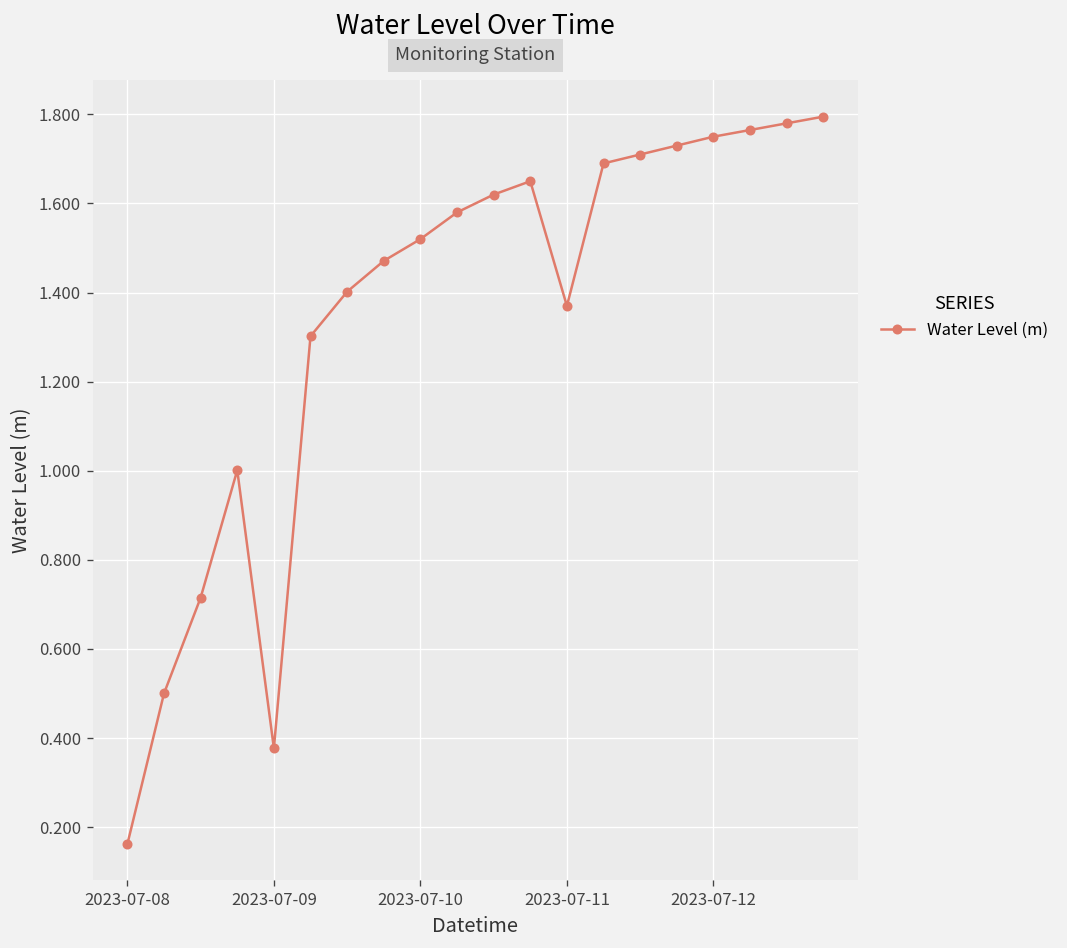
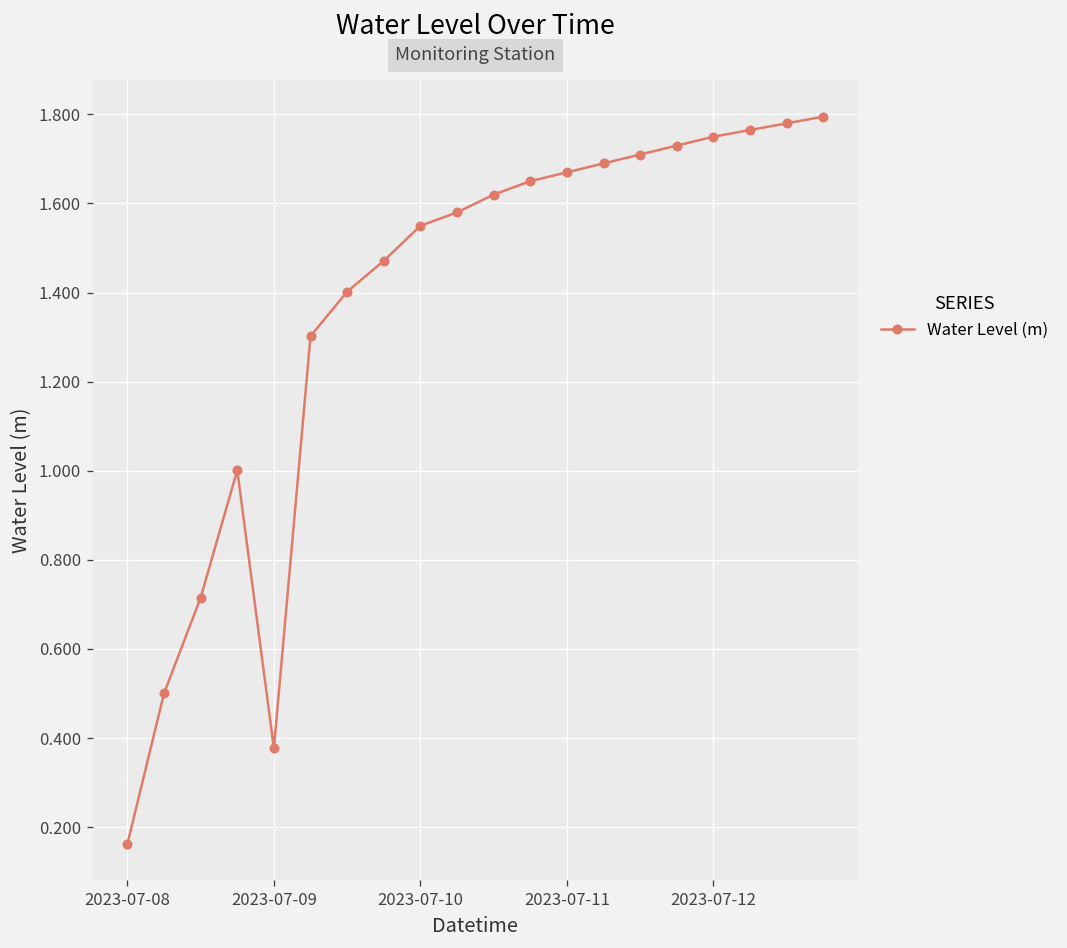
  {
    "2023-07-08": 0.16,
    "2023-07-09": 0.38,
-   "2023-07-10": 1.52,
-   "2023-07-11": 1.37,
+   "2023-07-10": 1.55,
+   "2023-07-11": 1.67,
    "2023-07-12": 1.75
  }
